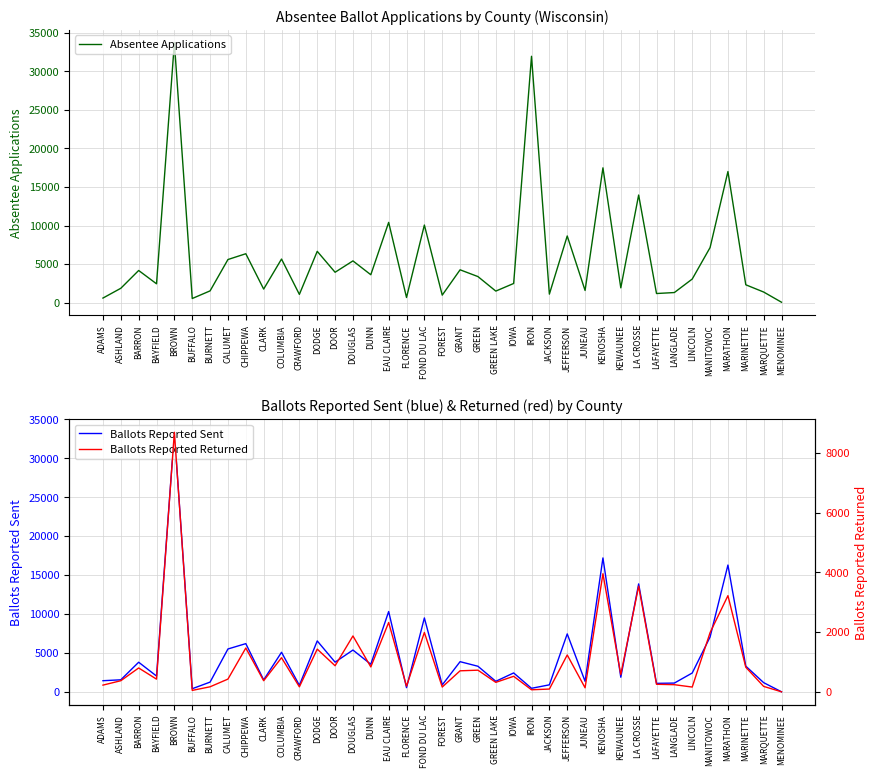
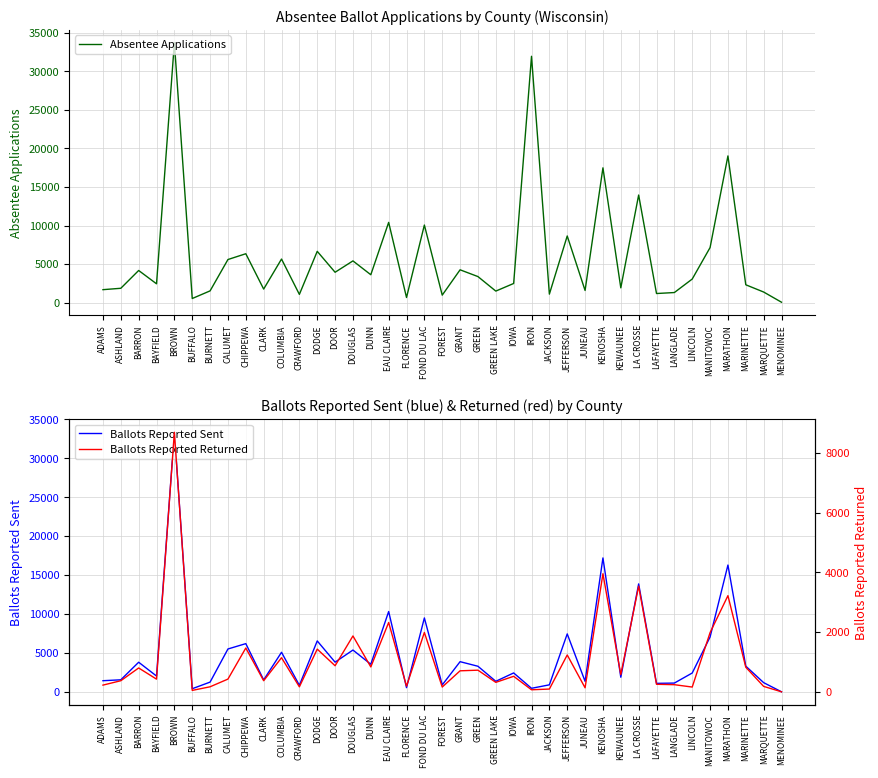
  {
    "Absentee Ballot Applications by County (Wisconsin)": {
-     "ADAMS": 1000,
+     "ADAMS": 2000,
      "ASHLAND": 2000,
      "BARRON": 4000,
      "BAYFIELD": 2000,
      "BUFFALO": 1000,
      "BURNETT": 2000,
      "CALUMET": 6000,
      "CHIPPEWA": 6000,
      "CLARK": 2000,
      "COLUMBIA": 6000,
      "CRAWFORD": 1000,
      "DODGE": 7000,
      "DOOR": 4000,
      "DOUGLAS": 5000,
      "DUNN": 4000,
      "EAU CLAIRE": 10000,
      "FLORENCE": 1000,
      "FOND DU LAC": 10000,
      "FOREST": 1000,
      "GRANT": 4000,
      "GREEN": 3000,
      "GREEN LAKE": 1000,
      "IOWA": 2000,
      "IRON": 32000,
      "JACKSON": 1000,
      "JEFFERSON": 9000,
      "JUNEAU": 2000,
      "KENOSHA": 17000,
      "KEWAUNEE": 2000,
      "LA CROSSE": 14000,
      "LAFAYETTE": 1000,
      "LANGLADE": 1000,
      "LINCOLN": 3000,
      "MANITOWOC": 7000,
-     "MARATHON": 17000,
+     "MARATHON": 19000,
      "MARINETTE": 2000,
      "MARQUETTE": 1000,
      "MENOMINEE": 0
    }
  }
